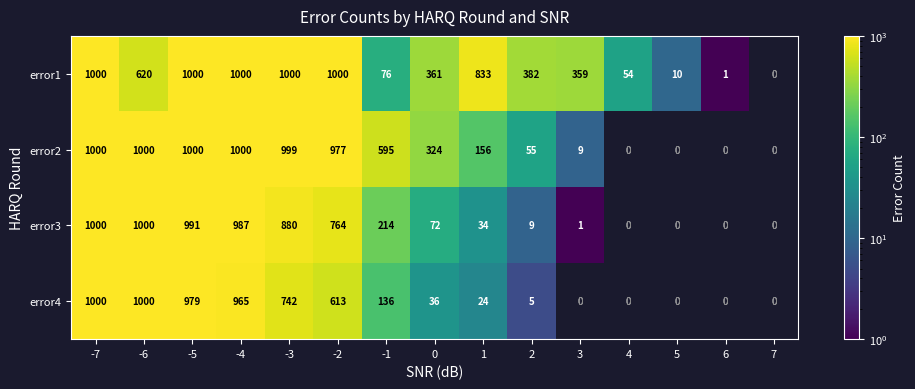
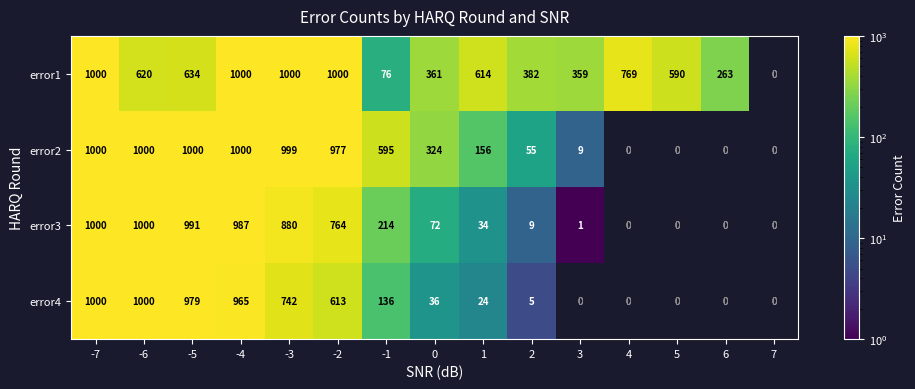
  {
    "error1": {
      "-7": 1000,
      "-6": 620,
-     "-5": 1000,
+     "-5": 634,
      "-4": 1000,
      "-3": 1000,
      "-2": 1000,
      "-1": 76,
      "0": 361,
-     "1": 833,
+     "1": 614,
      "2": 382,
      "3": 359,
-     "4": 54,
-     "5": 10,
-     "6": 1
+     "4": 769,
+     "5": 590,
+     "6": 263
    },
    "error2": {
      "-7": 1000,
      "-6": 1000,
      "-5": 1000,
      "-4": 1000,
      "-3": 999,
      "-2": 977,
      "-1": 595,
      "0": 324,
      "1": 156,
      "2": 55,
      "3": 9
    },
    "error3": {
      "-7": 1000,
      "-6": 1000,
      "-5": 991,
      "-4": 987,
      "-3": 880,
      "-2": 764,
      "-1": 214,
      "0": 72,
      "1": 34,
      "2": 9,
      "3": 1
    },
    "error4": {
      "-7": 1000,
      "-6": 1000,
      "-5": 979,
      "-4": 965,
      "-3": 742,
      "-2": 613,
      "-1": 136,
      "0": 36,
      "1": 24,
      "2": 5
    }
  }
